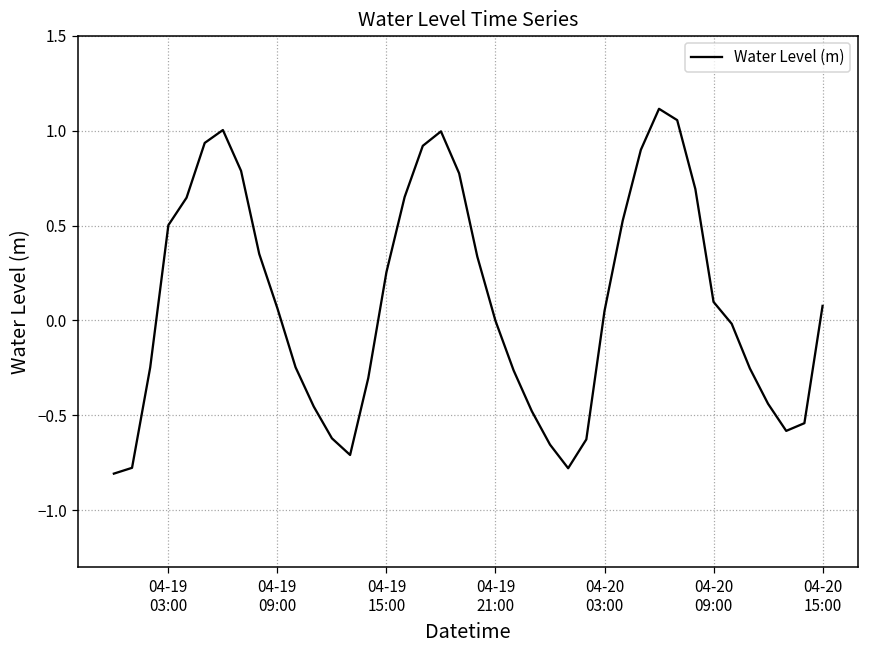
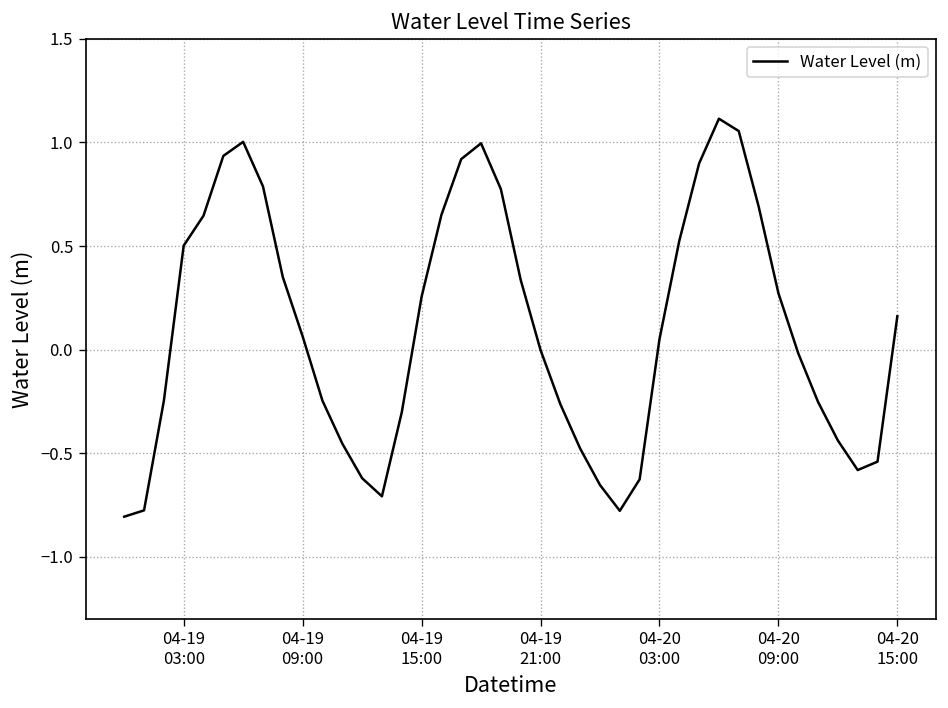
  {
    "04-19 03:00": 0.50,
    "04-19 09:00": 0.06,
    "04-19 15:00": 0.25,
    "04-19 21:00": 0.00,
    "04-20 03:00": 0.05,
-   "04-20 09:00": 0.10,
-   "04-20 15:00": 0.08
+   "04-20 09:00": 0.27,
+   "04-20 15:00": 0.16
  }
